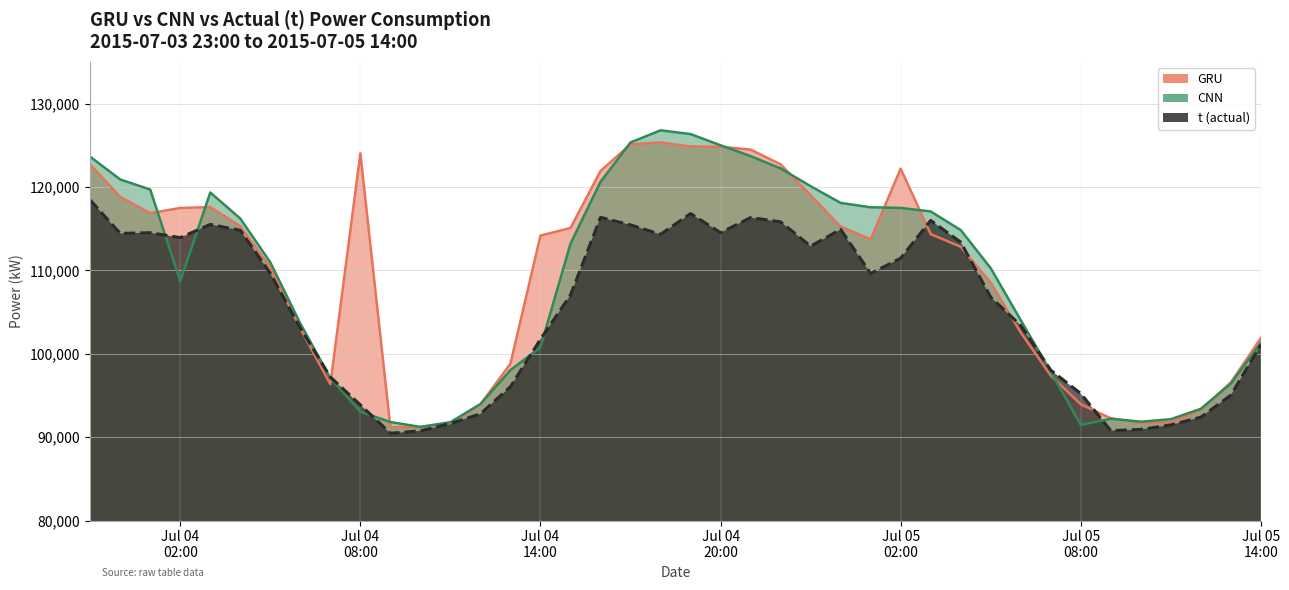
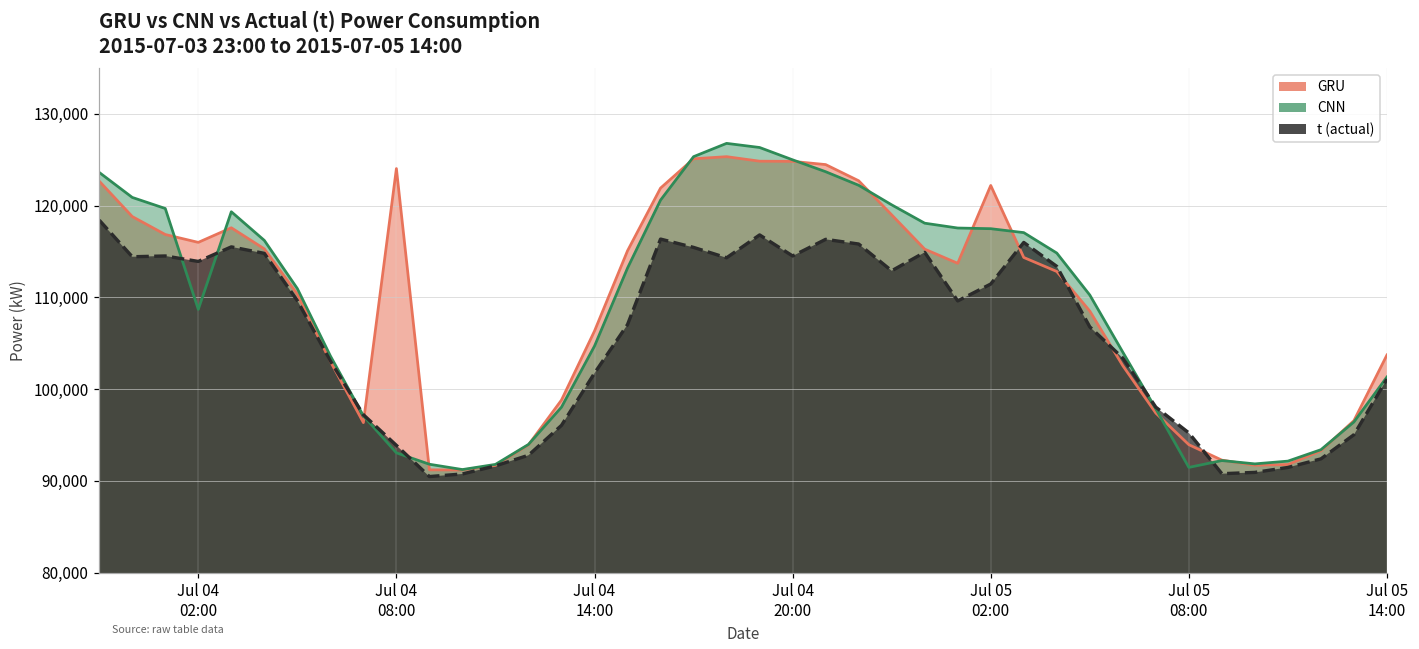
  {
    "GRU": {
-     "Jul 04 02:00": "117,000",
+     "Jul 04 02:00": "116,000",
      "Jul 04 08:00": "124,000",
-     "Jul 04 14:00": "114,000",
+     "Jul 04 14:00": "106,000",
      "Jul 05 02:00": "122,000",
      "Jul 05 08:00": "94,000",
-     "Jul 05 14:00": "102,000"
+     "Jul 05 14:00": "104,000"
    },
    "CNN": {
      "Jul 04 02:00": "109,000",
      "Jul 04 08:00": "93,000",
-     "Jul 04 14:00": "101,000",
+     "Jul 04 14:00": "105,000",
      "Jul 05 02:00": "117,000",
      "Jul 05 08:00": "91,000"
    }
  }
